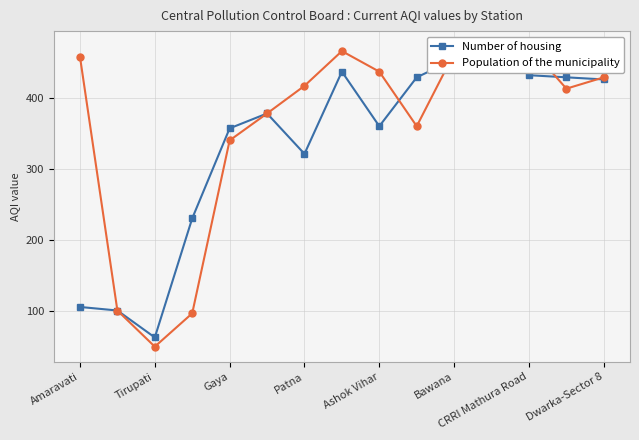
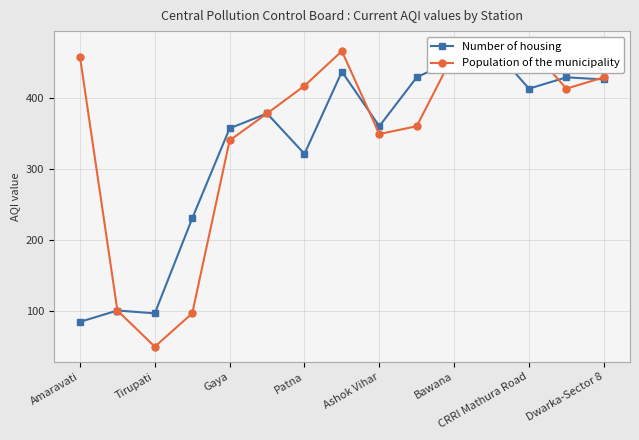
  {
    "Number of housing": {
-     "Amaravati": 110,
-     "Tirupati": 60,
+     "Amaravati": 80,
+     "Tirupati": 100,
      "Gaya": 360,
      "Patna": 320,
      "Ashok Vihar": 360,
-     "CRRI Mathura Road": 430
+     "CRRI Mathura Road": 410
    },
    "Population of the municipality": {
      "Amaravati": 460,
      "Tirupati": 50,
      "Gaya": 340,
      "Patna": 420,
-     "Ashok Vihar": 440
+     "Ashok Vihar": 350
    }
  }
